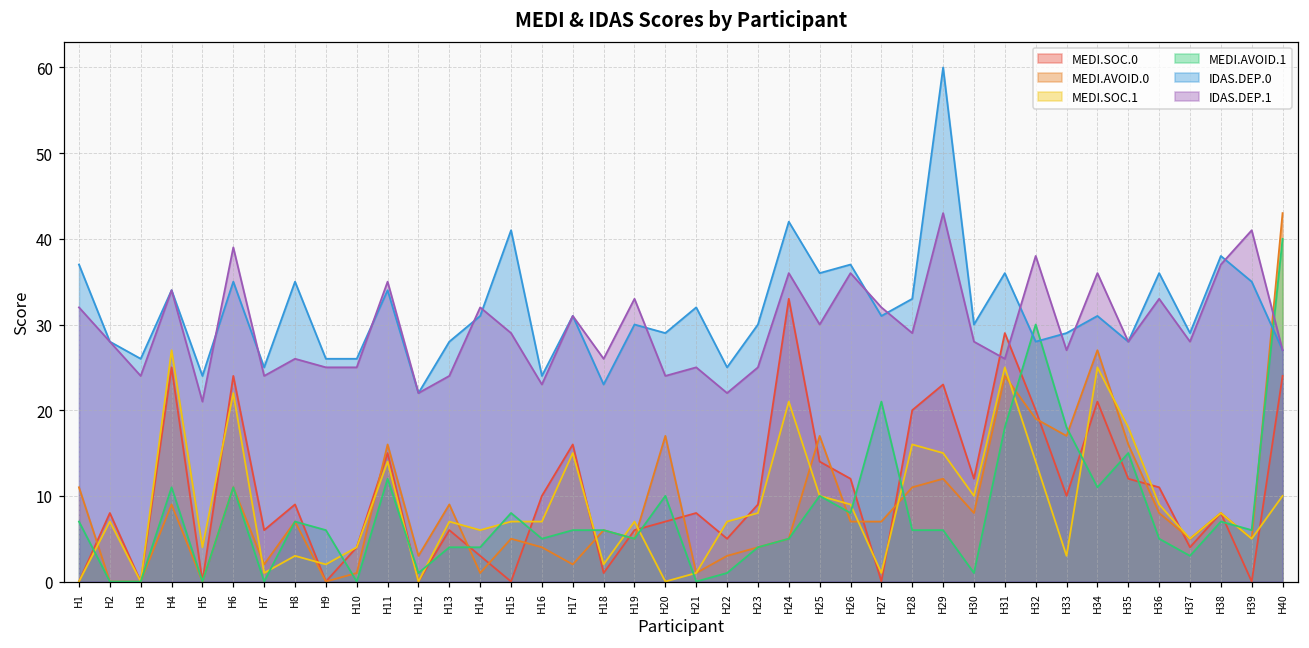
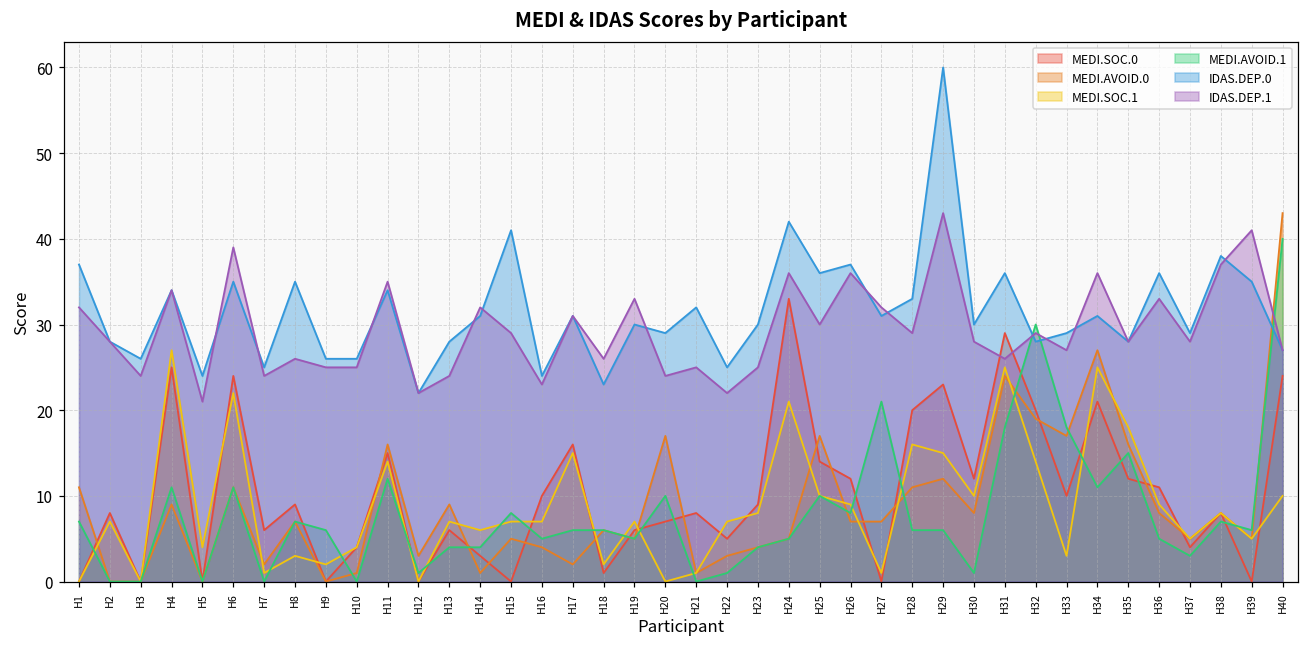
  {
    "MEDI.AVOID.1": {
      "H1": 7,
      "H4": 11,
      "H7": 0,
      "H9": 6,
      "H10": 0,
      "H11": 12,
      "H12": 1,
      "H13": 4,
      "H14": 4,
      "H15": 8,
      "H16": 5,
      "H17": 6,
      "H20": 10,
      "H21": 0,
      "H22": 1,
      "H26": 8,
      "H27": 21,
      "H28": 6,
      "H29": 6,
      "H30": 1,
      "H31": 18,
      "H32": 30,
      "H33": 18,
      "H34": 11,
      "H35": 15,
      "H36": 5,
      "H37": 3,
      "H38": 7,
      "H39": 6,
      "H40": 40
    },
    "IDAS.DEP.0": {
      "H1": 37,
      "H3": 26,
      "H5": 24,
      "H6": 35,
      "H7": 25,
      "H8": 35,
      "H9": 26,
      "H10": 26,
      "H11": 34,
      "H13": 28,
      "H14": 31,
      "H15": 41,
      "H16": 24,
      "H18": 23,
      "H19": 30,
      "H20": 29,
      "H21": 32,
      "H22": 25,
      "H23": 30,
      "H24": 42,
      "H25": 36,
      "H26": 37,
      "H27": 31,
      "H28": 33,
      "H29": 60,
      "H30": 30,
      "H31": 36,
      "H32": 28,
      "H33": 29,
      "H34": 31,
      "H36": 36,
      "H37": 29,
      "H38": 38,
      "H39": 35
    },
    "IDAS.DEP.1": {
      "H1": 32,
      "H3": 24,
      "H5": 21,
      "H6": 39,
      "H7": 24,
      "H8": 26,
      "H9": 25,
      "H10": 25,
      "H11": 35,
      "H13": 24,
      "H14": 32,
      "H15": 29,
      "H16": 23,
      "H18": 26,
      "H19": 33,
      "H20": 24,
      "H21": 25,
      "H22": 22,
      "H23": 25,
      "H24": 36,
      "H25": 30,
      "H26": 36,
      "H27": 32,
      "H28": 29,
      "H29": 43,
      "H30": 28,
      "H31": 26,
-     "H32": 38,
+     "H32": 29,
      "H33": 27,
      "H34": 36,
      "H36": 33,
      "H37": 28,
      "H38": 37,
      "H39": 41
    }
  }
